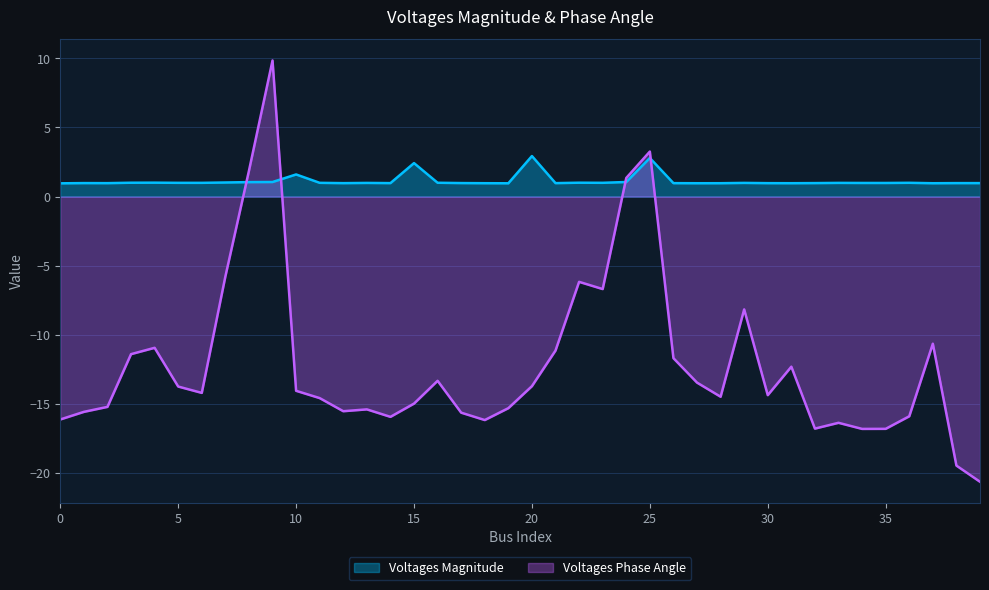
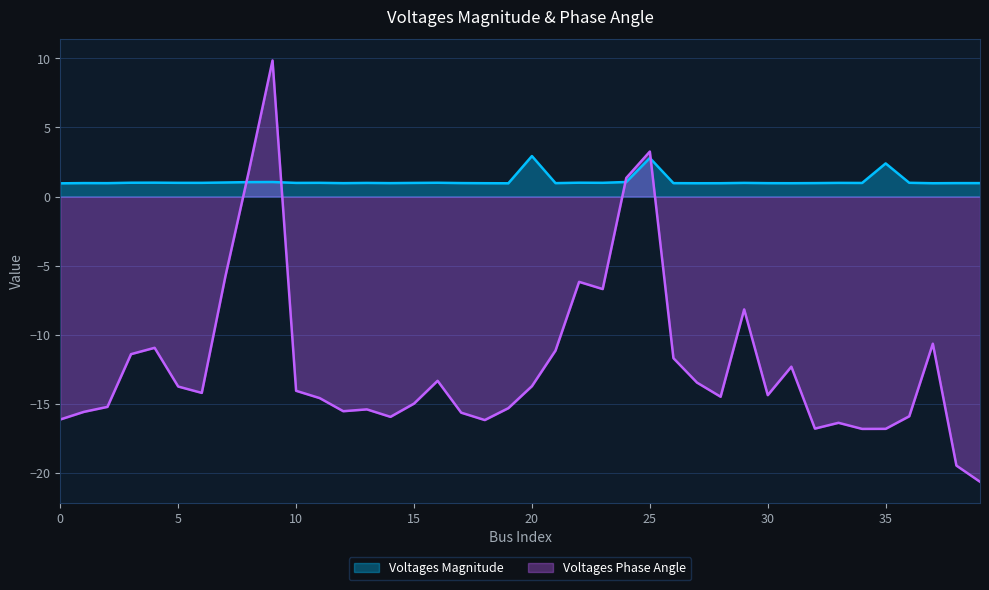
  {
    "Voltages Magnitude": {
      "0": 1.0,
      "5": 1.0,
-     "10": 1.6,
-     "15": 2.4,
+     "10": 1.0,
+     "15": 1.0,
      "20": 2.9,
      "25": 2.8,
      "30": 1.0,
-     "35": 1.0
+     "35": 2.4
    }
  }
